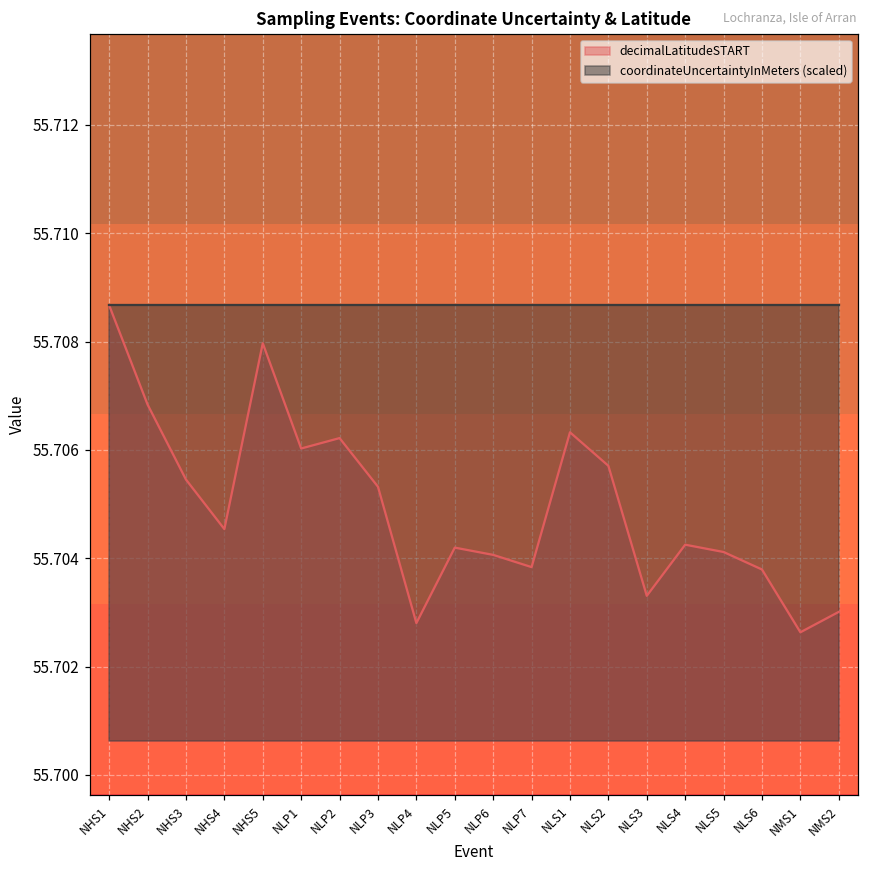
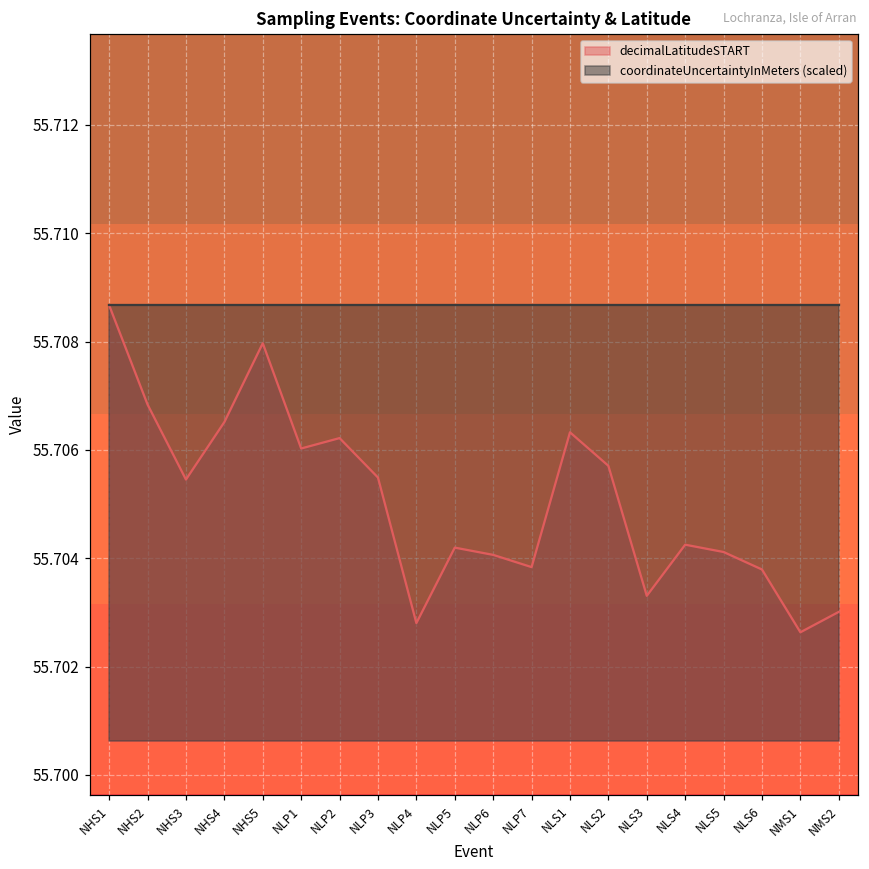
  {
    "decimalLatitudeSTART": {
      "NHS2": 55.7068,
      "NHS3": 55.7055,
-     "NHS4": 55.7045,
+     "NHS4": 55.7065,
      "NHS5": 55.7080,
      "NLP1": 55.7060,
      "NLP2": 55.7062,
-     "NLP3": 55.7053,
+     "NLP3": 55.7055,
      "NLP4": 55.7028,
      "NLP5": 55.7042,
      "NLP6": 55.7041,
      "NLP7": 55.7038,
      "NLS1": 55.7063,
      "NLS2": 55.7057,
      "NLS3": 55.7033,
      "NLS4": 55.7043,
      "NLS5": 55.7041,
      "NLS6": 55.7038,
      "NMS1": 55.7026,
      "NMS2": 55.7030
    },
    "coordinateUncertaintyInMeters (scaled)": {
      "NHS2": 55.7087,
      "NHS3": 55.7087,
      "NHS4": 55.7087,
      "NHS5": 55.7087,
      "NLP1": 55.7087,
      "NLP2": 55.7087,
      "NLP3": 55.7087,
      "NLP4": 55.7087,
      "NLP5": 55.7087,
      "NLP6": 55.7087,
      "NLP7": 55.7087,
      "NLS1": 55.7087,
      "NLS2": 55.7087,
      "NLS3": 55.7087,
      "NLS4": 55.7087,
      "NLS5": 55.7087,
      "NLS6": 55.7087,
      "NMS1": 55.7087,
      "NMS2": 55.7087
    }
  }
